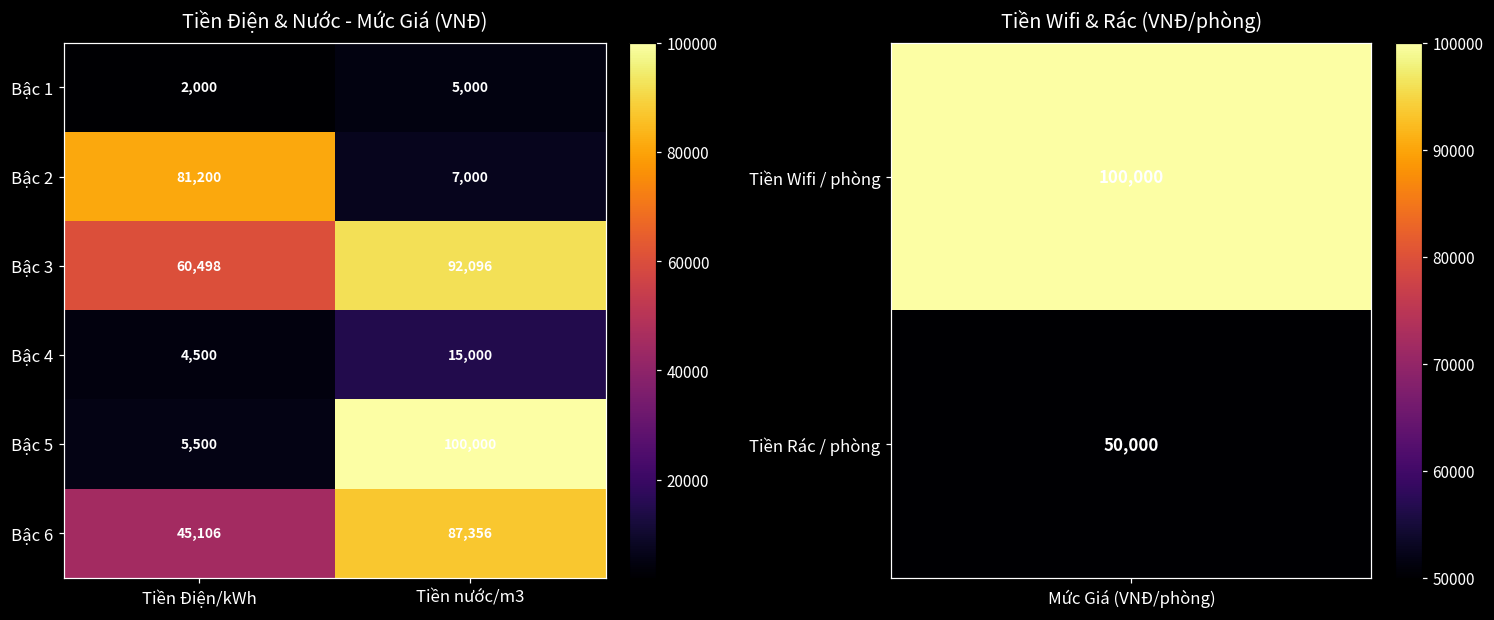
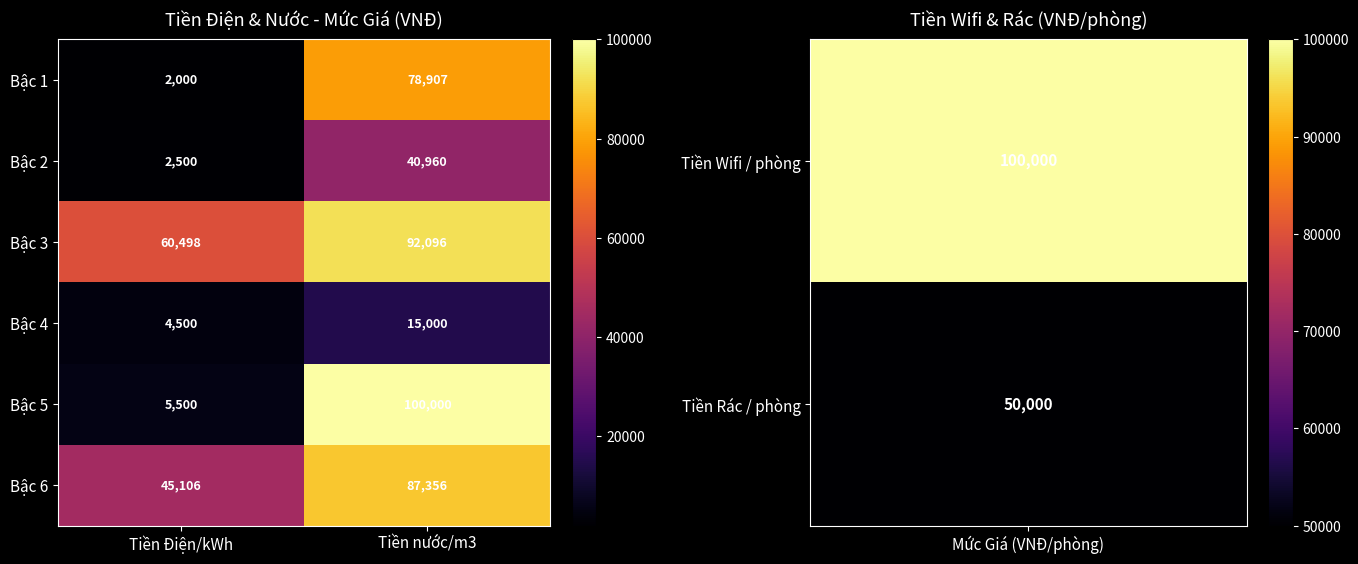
  {
    "Tiền Điện & Nước - Mức Giá (VNĐ)": {
      "Bậc 1": {
        "Tiền Điện/kWh": "2,000",
-       "Tiền nước/m3": "5,000"
+       "Tiền nước/m3": "78,907"
      },
      "Bậc 2": {
-       "Tiền Điện/kWh": "81,200",
-       "Tiền nước/m3": "7,000"
+       "Tiền Điện/kWh": "2,500",
+       "Tiền nước/m3": "40,960"
      },
      "Bậc 3": {
        "Tiền Điện/kWh": "60,498",
        "Tiền nước/m3": "92,096"
      },
      "Bậc 4": {
        "Tiền Điện/kWh": "4,500",
        "Tiền nước/m3": "15,000"
      },
      "Bậc 5": {
        "Tiền Điện/kWh": "5,500",
        "Tiền nước/m3": "100,000"
      },
      "Bậc 6": {
        "Tiền Điện/kWh": "45,106",
        "Tiền nước/m3": "87,356"
      }
    },
    "Tiền Wifi & Rác (VNĐ/phòng)": {
      "Tiền Wifi / phòng": {
        "Mức Giá (VNĐ/phòng)": "100,000"
      },
      "Tiền Rác / phòng": {
        "Mức Giá (VNĐ/phòng)": "50,000"
      }
    }
  }
